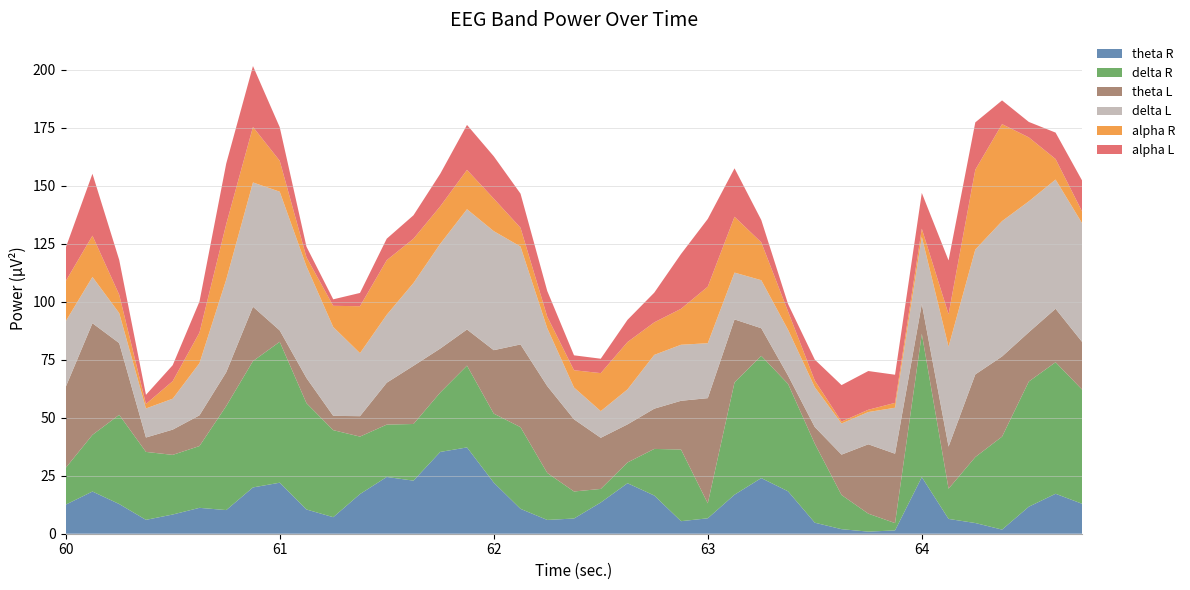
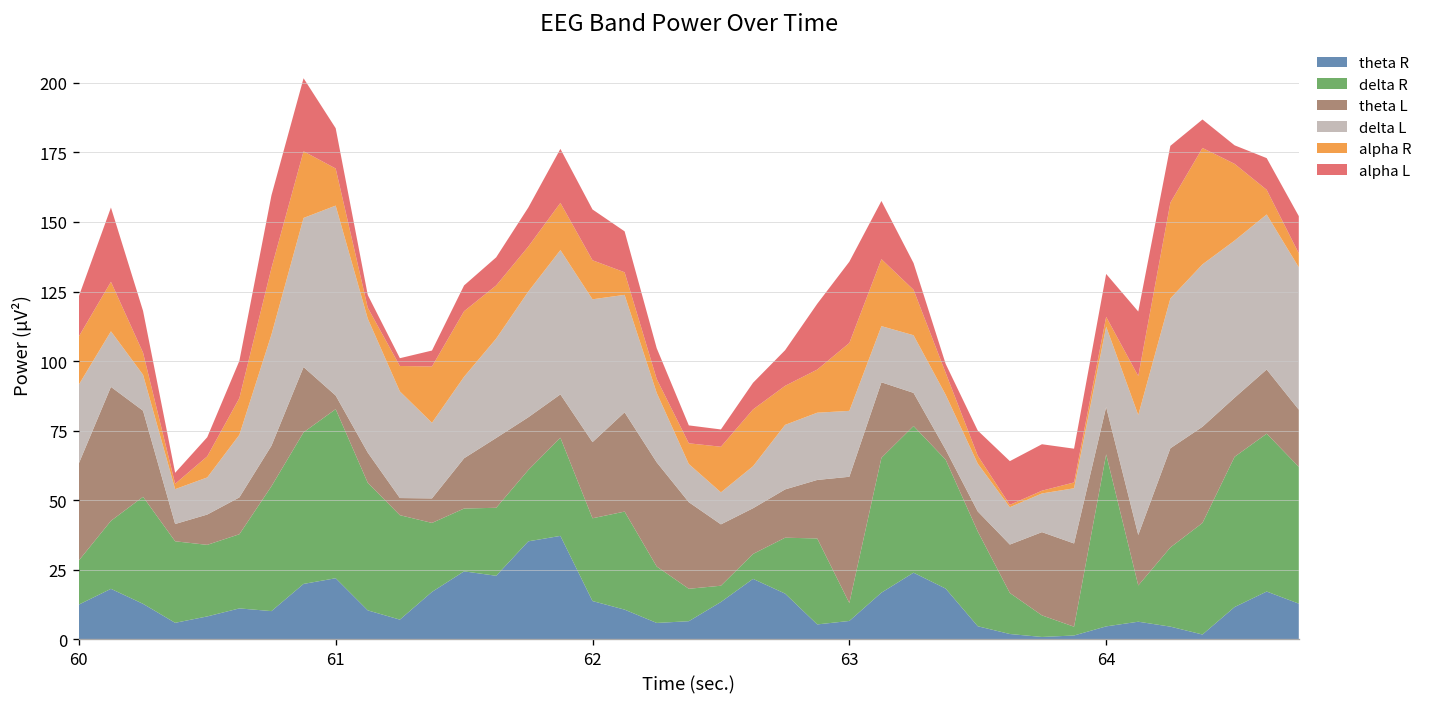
  {
    "theta R": {
      "60": 13,
      "61": 22,
-     "62": 22,
+     "62": 14,
      "63": 7,
-     "64": 24
+     "64": 5
    },
    "delta R": {
      "60": 16,
      "61": 61,
      "62": 30,
      "63": 6,
      "64": 62
    },
    "theta L": {
      "60": 35,
      "61": 5,
      "62": 27,
      "63": 45,
-     "64": 13
+     "64": 17
    },
    "delta L": {
      "60": 28,
-     "61": 60,
+     "61": 68,
      "62": 51,
      "63": 24,
      "64": 29
    },
    "alpha R": {
      "60": 17,
      "61": 13,
      "62": 14,
      "63": 24,
      "64": 4
    },
    "alpha L": {
      "60": 14,
      "61": 14,
      "62": 18,
      "63": 29,
      "64": 15
    }
  }
